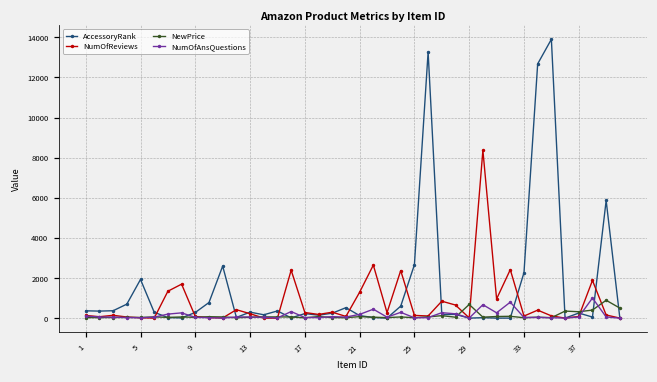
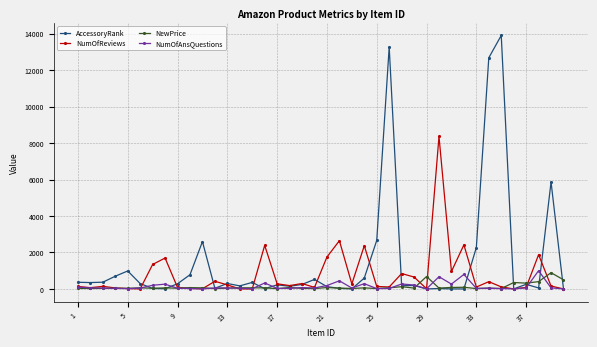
  {
    "AccessoryRank": {
      "1": 400,
-     "5": 1900,
+     "5": 1000,
      "9": 300,
      "25": 2700,
      "33": 2300
    },
    "NumOfReviews": {
-     "21": 1300
+     "21": 1700
    },
    "NewPrice": {
      "29": 700
    }
  }
